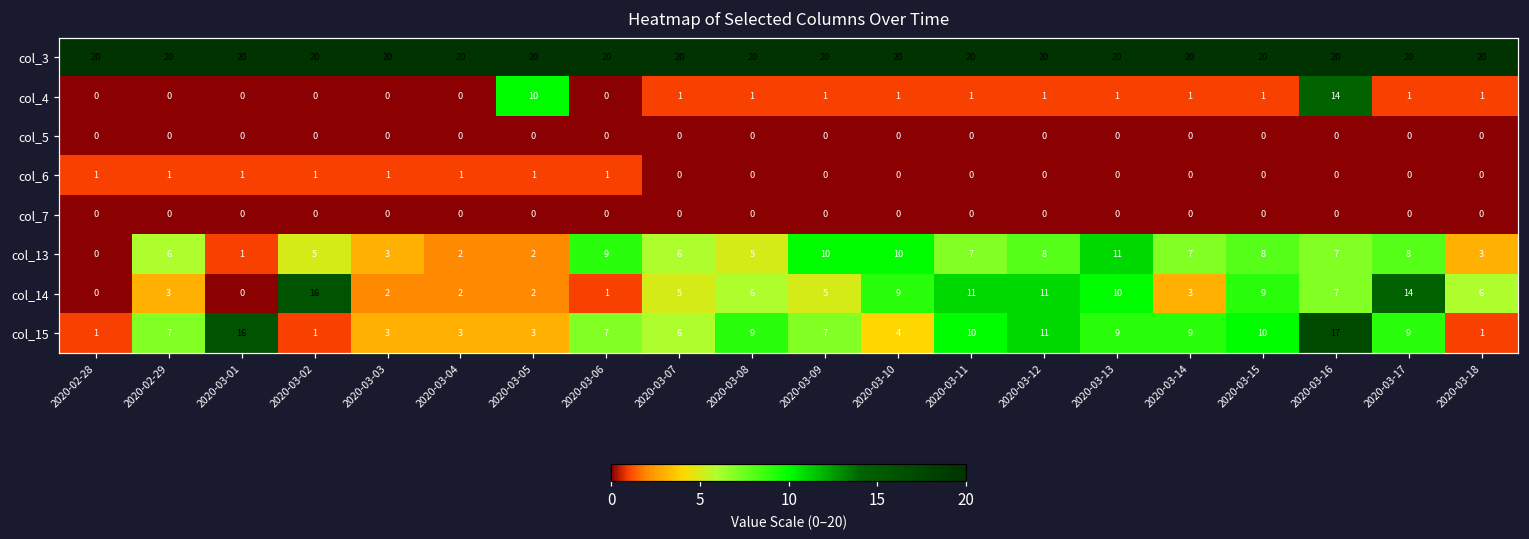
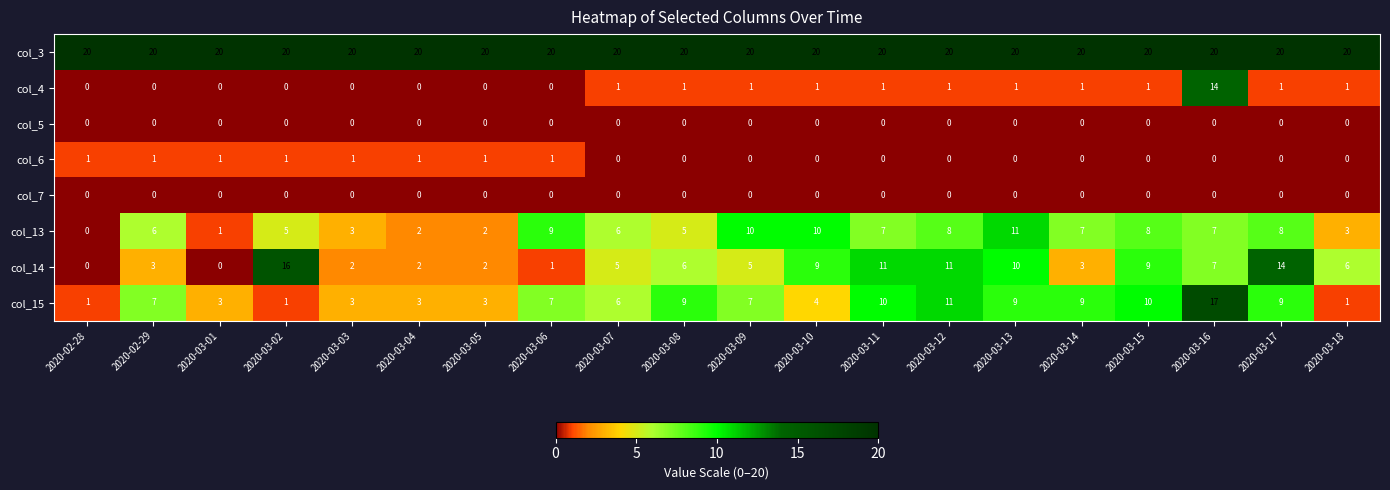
  {
    "col_3": {
      "2020-02-28": 20,
      "2020-02-29": 20,
      "2020-03-01": 20,
      "2020-03-02": 20,
      "2020-03-03": 20,
      "2020-03-04": 20,
      "2020-03-05": 20,
      "2020-03-06": 20,
      "2020-03-07": 20,
      "2020-03-08": 20,
      "2020-03-09": 20,
      "2020-03-10": 20,
      "2020-03-11": 20,
      "2020-03-12": 20,
      "2020-03-13": 20,
      "2020-03-14": 20,
      "2020-03-15": 20,
      "2020-03-16": 20,
      "2020-03-17": 20,
      "2020-03-18": 20
    },
    "col_4": {
      "2020-02-28": 0,
      "2020-02-29": 0,
      "2020-03-01": 0,
      "2020-03-02": 0,
      "2020-03-03": 0,
      "2020-03-04": 0,
-     "2020-03-05": 10,
+     "2020-03-05": 0,
      "2020-03-06": 0,
      "2020-03-07": 1,
      "2020-03-08": 1,
      "2020-03-09": 1,
      "2020-03-10": 1,
      "2020-03-11": 1,
      "2020-03-12": 1,
      "2020-03-13": 1,
      "2020-03-14": 1,
      "2020-03-15": 1,
      "2020-03-16": 14,
      "2020-03-17": 1,
      "2020-03-18": 1
    },
    "col_5": {
      "2020-02-28": 0,
      "2020-02-29": 0,
      "2020-03-01": 0,
      "2020-03-02": 0,
      "2020-03-03": 0,
      "2020-03-04": 0,
      "2020-03-05": 0,
      "2020-03-06": 0,
      "2020-03-07": 0,
      "2020-03-08": 0,
      "2020-03-09": 0,
      "2020-03-10": 0,
      "2020-03-11": 0,
      "2020-03-12": 0,
      "2020-03-13": 0,
      "2020-03-14": 0,
      "2020-03-15": 0,
      "2020-03-16": 0,
      "2020-03-17": 0,
      "2020-03-18": 0
    },
    "col_6": {
      "2020-02-28": 1,
      "2020-02-29": 1,
      "2020-03-01": 1,
      "2020-03-02": 1,
      "2020-03-03": 1,
      "2020-03-04": 1,
      "2020-03-05": 1,
      "2020-03-06": 1,
      "2020-03-07": 0,
      "2020-03-08": 0,
      "2020-03-09": 0,
      "2020-03-10": 0,
      "2020-03-11": 0,
      "2020-03-12": 0,
      "2020-03-13": 0,
      "2020-03-14": 0,
      "2020-03-15": 0,
      "2020-03-16": 0,
      "2020-03-17": 0,
      "2020-03-18": 0
    },
    "col_7": {
      "2020-02-28": 0,
      "2020-02-29": 0,
      "2020-03-01": 0,
      "2020-03-02": 0,
      "2020-03-03": 0,
      "2020-03-04": 0,
      "2020-03-05": 0,
      "2020-03-06": 0,
      "2020-03-07": 0,
      "2020-03-08": 0,
      "2020-03-09": 0,
      "2020-03-10": 0,
      "2020-03-11": 0,
      "2020-03-12": 0,
      "2020-03-13": 0,
      "2020-03-14": 0,
      "2020-03-15": 0,
      "2020-03-16": 0,
      "2020-03-17": 0,
      "2020-03-18": 0
    },
    "col_13": {
      "2020-02-28": 0,
      "2020-02-29": 6,
      "2020-03-01": 1,
      "2020-03-02": 5,
      "2020-03-03": 3,
      "2020-03-04": 2,
      "2020-03-05": 2,
      "2020-03-06": 9,
      "2020-03-07": 6,
      "2020-03-08": 5,
      "2020-03-09": 10,
      "2020-03-10": 10,
      "2020-03-11": 7,
      "2020-03-12": 8,
      "2020-03-13": 11,
      "2020-03-14": 7,
      "2020-03-15": 8,
      "2020-03-16": 7,
      "2020-03-17": 8,
      "2020-03-18": 3
    },
    "col_14": {
      "2020-02-28": 0,
      "2020-02-29": 3,
      "2020-03-01": 0,
      "2020-03-02": 16,
      "2020-03-03": 2,
      "2020-03-04": 2,
      "2020-03-05": 2,
      "2020-03-06": 1,
      "2020-03-07": 5,
      "2020-03-08": 6,
      "2020-03-09": 5,
      "2020-03-10": 9,
      "2020-03-11": 11,
      "2020-03-12": 11,
      "2020-03-13": 10,
      "2020-03-14": 3,
      "2020-03-15": 9,
      "2020-03-16": 7,
      "2020-03-17": 14,
      "2020-03-18": 6
    },
    "col_15": {
      "2020-02-28": 1,
      "2020-02-29": 7,
-     "2020-03-01": 16,
+     "2020-03-01": 3,
      "2020-03-02": 1,
      "2020-03-03": 3,
      "2020-03-04": 3,
      "2020-03-05": 3,
      "2020-03-06": 7,
      "2020-03-07": 6,
      "2020-03-08": 9,
      "2020-03-09": 7,
      "2020-03-10": 4,
      "2020-03-11": 10,
      "2020-03-12": 11,
      "2020-03-13": 9,
      "2020-03-14": 9,
      "2020-03-15": 10,
      "2020-03-16": 17,
      "2020-03-17": 9,
      "2020-03-18": 1
    }
  }
